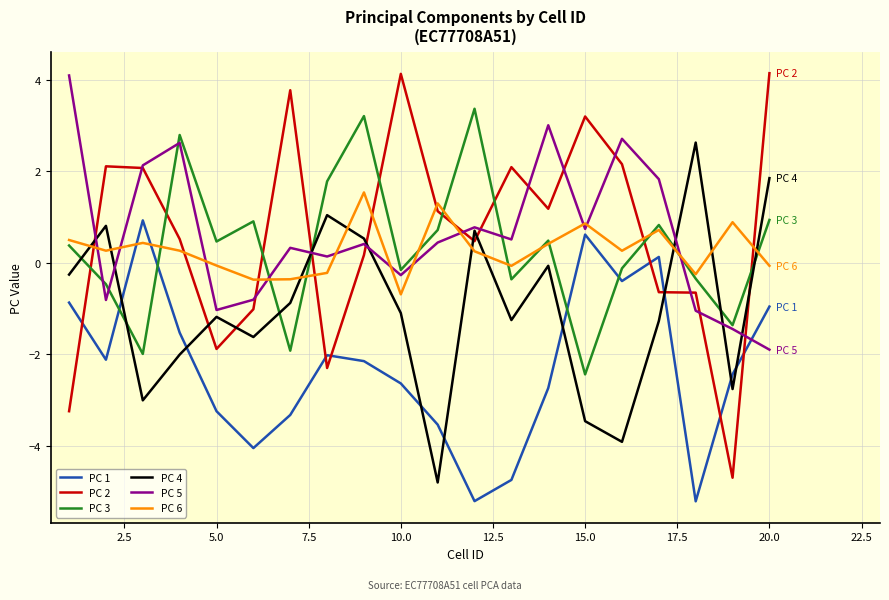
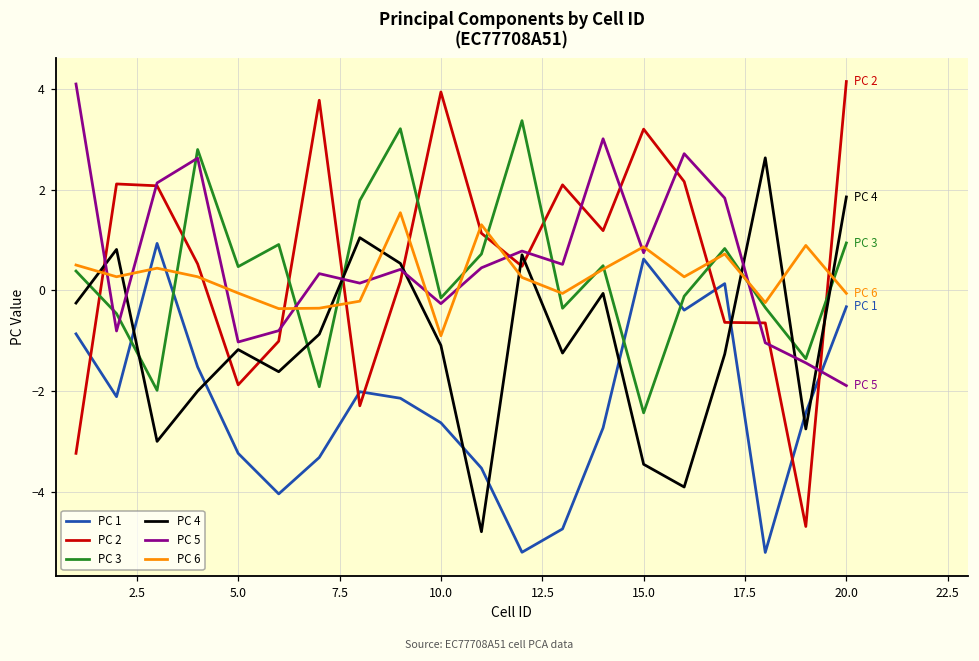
  {
    "PC 1": {
      "5.0": -3.2,
      "10.0": -2.6,
      "15.0": 0.6,
-     "20.0": -1.0
+     "20.0": -0.3
    },
    "PC 2": {
      "5.0": -1.9,
-     "10.0": 4.1,
+     "10.0": 3.9,
      "15.0": 3.2
    },
    "PC 3": {
      "5.0": 0.5,
      "10.0": -0.2,
      "15.0": -2.4
    },
    "PC 4": {
      "5.0": -1.2,
      "10.0": -1.1,
      "15.0": -3.5
    },
    "PC 5": {
      "5.0": -1.0,
      "10.0": -0.3,
      "15.0": 0.7
    },
    "PC 6": {
      "5.0": -0.1,
-     "10.0": -0.7,
+     "10.0": -0.9,
      "15.0": 0.9
    }
  }
